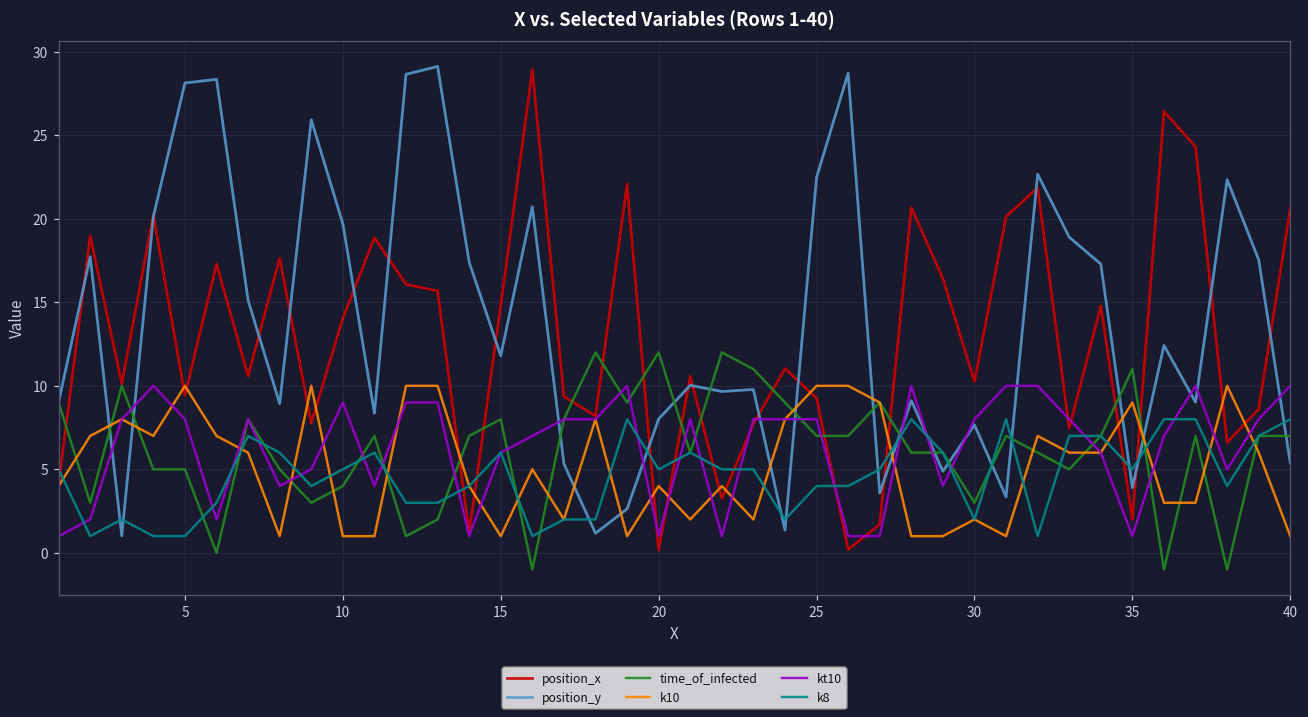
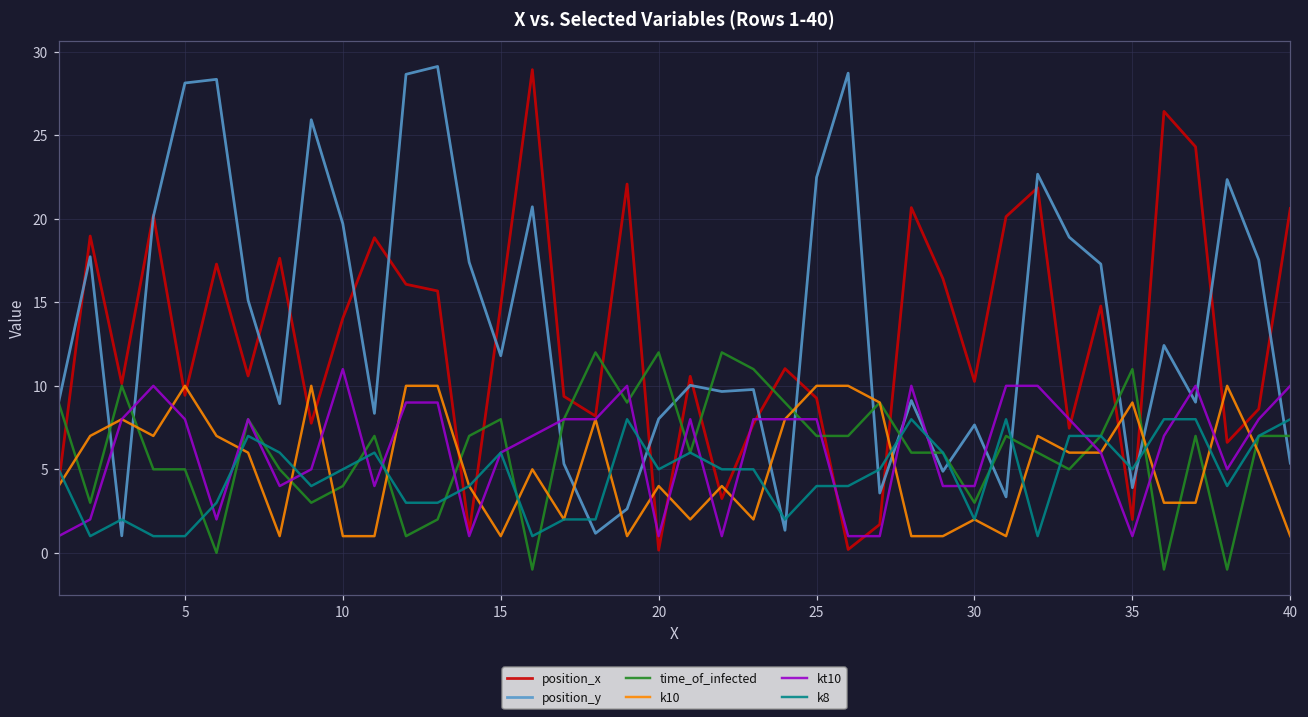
  {
    "position_x": {
      "5": 9.4,
      "10": 14,
      "15": 14.8,
      "20": 0,
      "25": 9.3,
      "30": 10.3,
      "35": 2,
      "40": 20.6
    },
    "position_y": {
      "5": 28,
      "10": 19.7,
      "15": 11.8,
      "20": 8,
      "25": 22.5,
      "30": 7.7,
      "35": 4,
      "40": 5.4
    },
    "time_of_infected": {
      "5": 5,
      "10": 4,
      "15": 8,
      "20": 12,
      "25": 7,
      "30": 3,
      "35": 11,
      "40": 7
    },
    "k10": {
      "5": 10,
      "10": 1,
      "15": 1,
      "20": 4,
      "25": 10,
      "35": 9,
      "40": 1
    },
    "kt10": {
      "5": 8,
-     "10": 9,
+     "10": 11,
      "20": 1,
      "25": 8,
-     "30": 8,
+     "30": 4,
      "35": 1,
      "40": 10
    },
    "k8": {
      "5": 1,
      "10": 5,
      "20": 5,
      "25": 4,
      "35": 5,
      "40": 8
    }
  }
